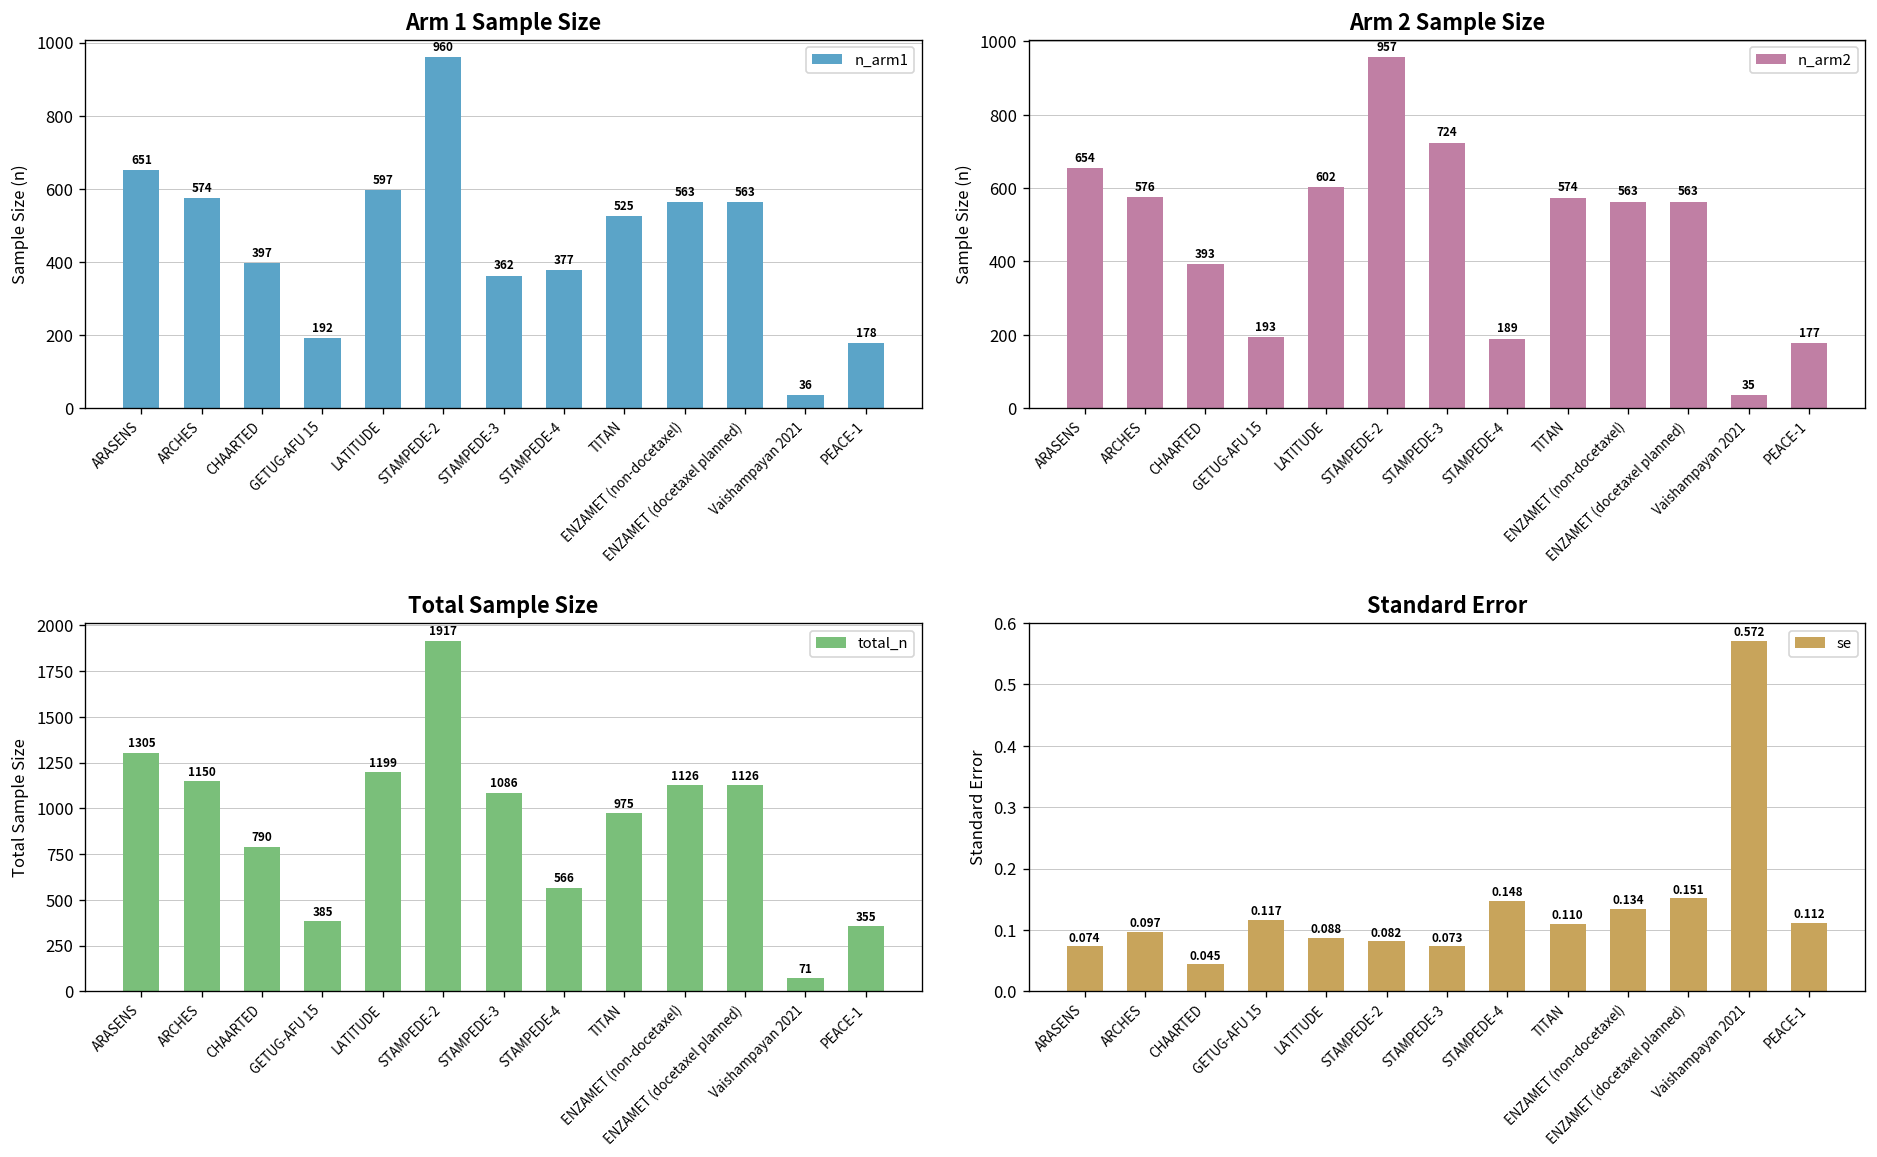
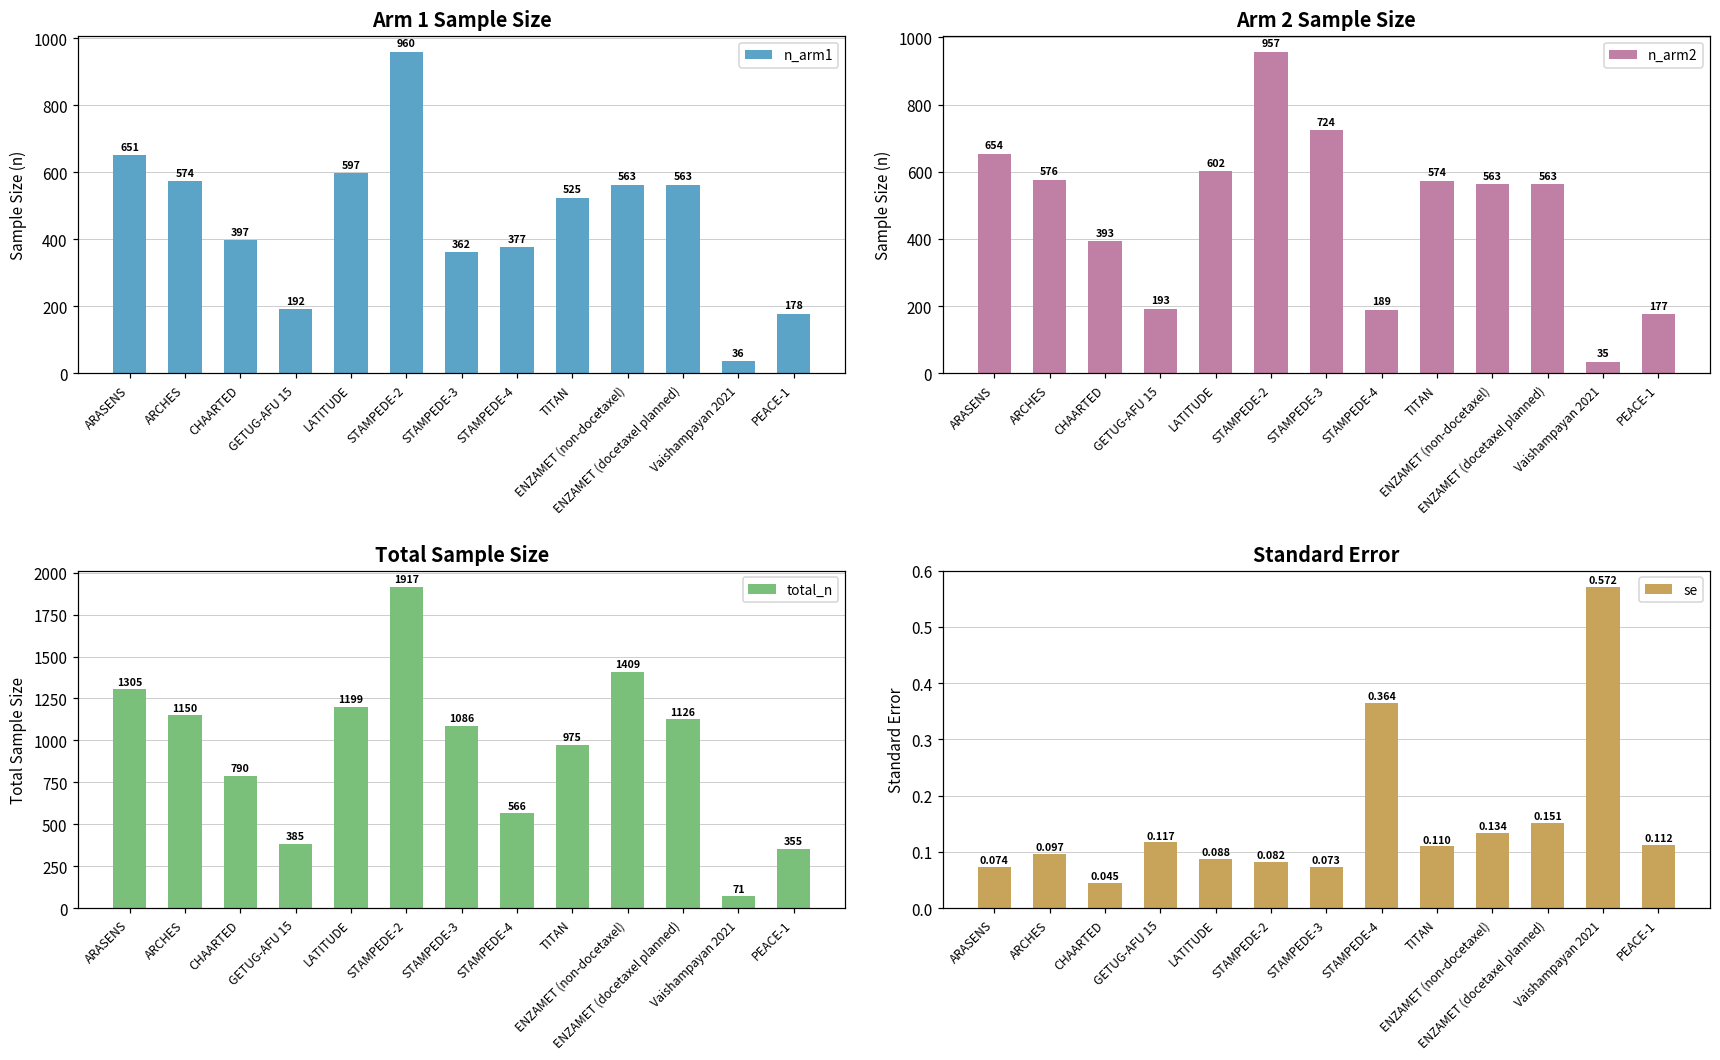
  {
    "Arm 1 Sample Size": {
      "ARASENS": 651,
      "ARCHES": 574,
      "CHAARTED": 397,
      "GETUG-AFU 15": 192,
      "LATITUDE": 597,
      "STAMPEDE-2": 960,
      "STAMPEDE-3": 362,
      "STAMPEDE-4": 377,
      "TITAN": 525,
      "ENZAMET (non-docetaxel)": 563,
      "ENZAMET (docetaxel planned)": 563,
      "Vaishampayan 2021": 36,
      "PEACE-1": 178
    },
    "Arm 2 Sample Size": {
      "ARASENS": 654,
      "ARCHES": 576,
      "CHAARTED": 393,
      "GETUG-AFU 15": 193,
      "LATITUDE": 602,
      "STAMPEDE-2": 957,
      "STAMPEDE-3": 724,
      "STAMPEDE-4": 189,
      "TITAN": 574,
      "ENZAMET (non-docetaxel)": 563,
      "ENZAMET (docetaxel planned)": 563,
      "Vaishampayan 2021": 35,
      "PEACE-1": 177
    },
    "Total Sample Size": {
      "ARASENS": 1305,
      "ARCHES": 1150,
      "CHAARTED": 790,
      "GETUG-AFU 15": 385,
      "LATITUDE": 1199,
      "STAMPEDE-2": 1917,
      "STAMPEDE-3": 1086,
      "STAMPEDE-4": 566,
      "TITAN": 975,
-     "ENZAMET (non-docetaxel)": 1126,
+     "ENZAMET (non-docetaxel)": 1409,
      "ENZAMET (docetaxel planned)": 1126,
      "Vaishampayan 2021": 71,
      "PEACE-1": 355
    },
    "Standard Error": {
      "ARASENS": 0.074,
      "ARCHES": 0.097,
      "CHAARTED": 0.045,
      "GETUG-AFU 15": 0.117,
      "LATITUDE": 0.088,
      "STAMPEDE-2": 0.082,
      "STAMPEDE-3": 0.073,
-     "STAMPEDE-4": 0.148,
+     "STAMPEDE-4": 0.364,
      "TITAN": 0.110,
      "ENZAMET (non-docetaxel)": 0.134,
      "ENZAMET (docetaxel planned)": 0.151,
      "Vaishampayan 2021": 0.572,
      "PEACE-1": 0.112
    }
  }
